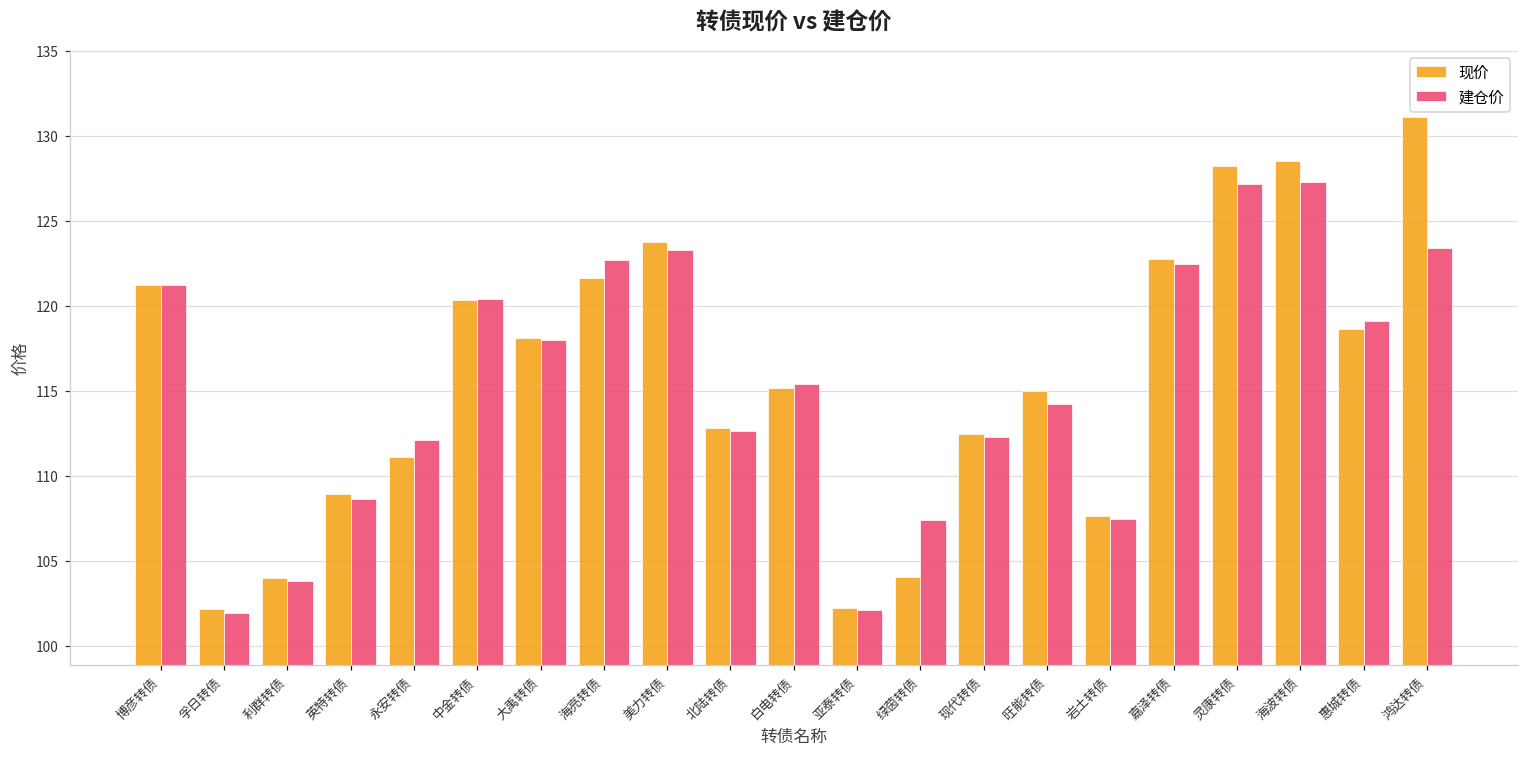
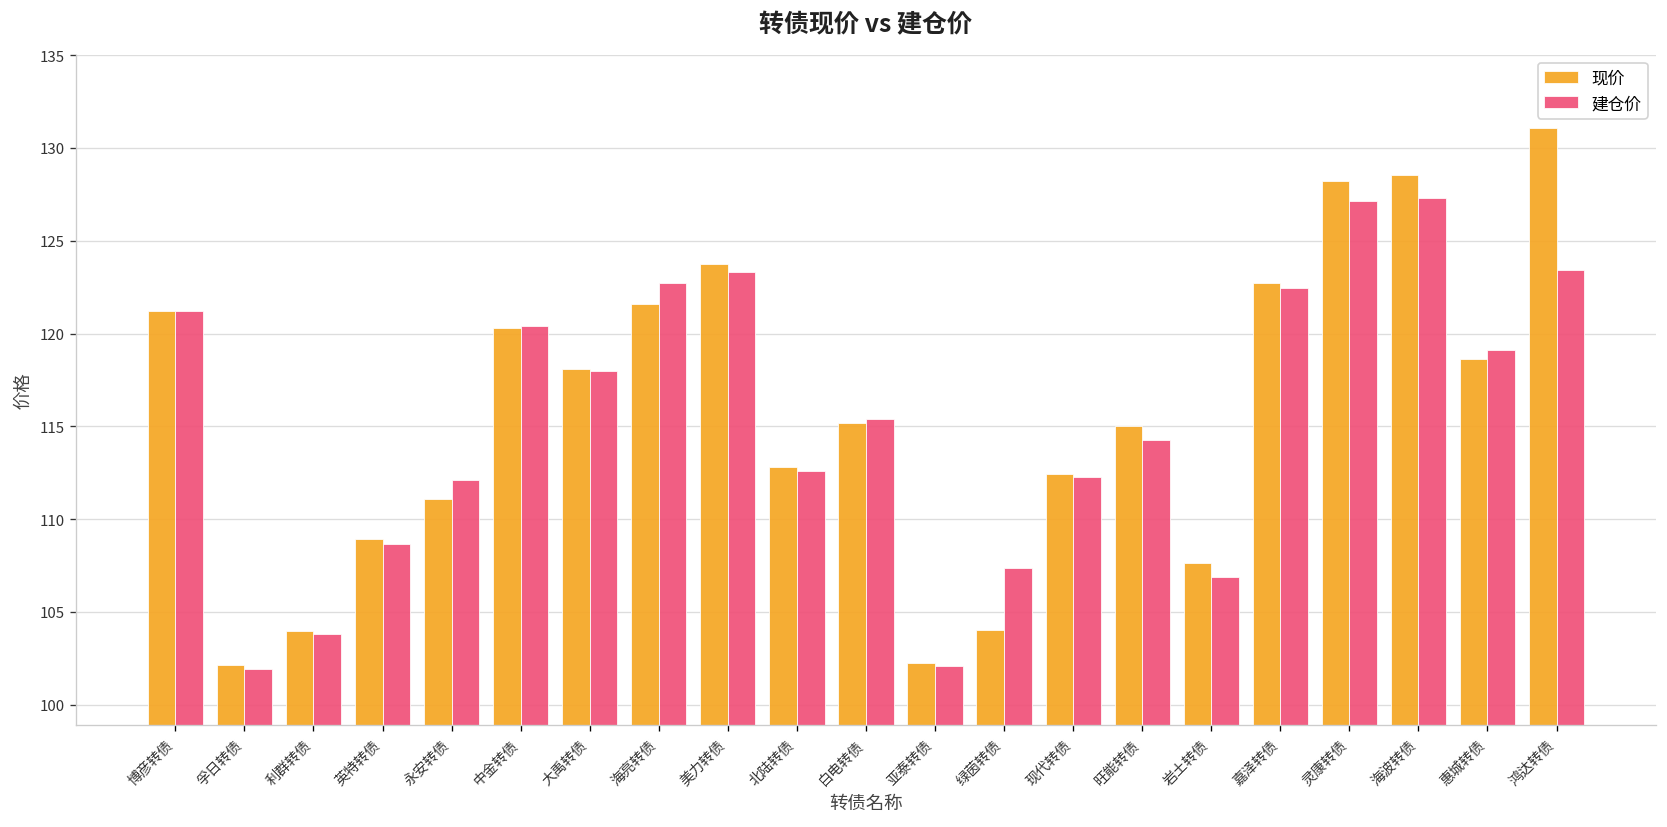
  {
    "现价": {
      "博彦转债": 121.2,
      "孚日转债": 102.1,
      "利群转债": 104.0,
      "英特转债": 108.9,
      "永安转债": 111.1,
      "中金转债": 120.3,
      "大禹转债": 118.1,
      "海亮转债": 121.6,
      "美力转债": 123.7,
      "北陆转债": 112.8,
      "白电转债": 115.2,
      "亚泰转债": 102.2,
      "绿茵转债": 104.0,
      "现代转债": 112.4,
      "旺能转债": 115.0,
      "岩土转债": 107.7,
      "嘉泽转债": 122.7,
      "灵康转债": 128.2,
      "海波转债": 128.5,
      "惠城转债": 118.6,
      "鸿达转债": 131.1
    },
    "建仓价": {
      "博彦转债": 121.2,
      "孚日转债": 101.9,
      "利群转债": 103.8,
      "英特转债": 108.7,
      "永安转债": 112.1,
      "中金转债": 120.4,
      "大禹转债": 118.0,
      "海亮转债": 122.7,
      "美力转债": 123.3,
      "北陆转债": 112.6,
      "白电转债": 115.4,
      "亚泰转债": 102.1,
      "绿茵转债": 107.4,
      "现代转债": 112.3,
      "旺能转债": 114.2,
-     "岩土转债": 107.4,
+     "岩土转债": 106.9,
      "嘉泽转债": 122.5,
      "灵康转债": 127.1,
      "海波转债": 127.3,
      "惠城转债": 119.1,
      "鸿达转债": 123.4
    }
  }
